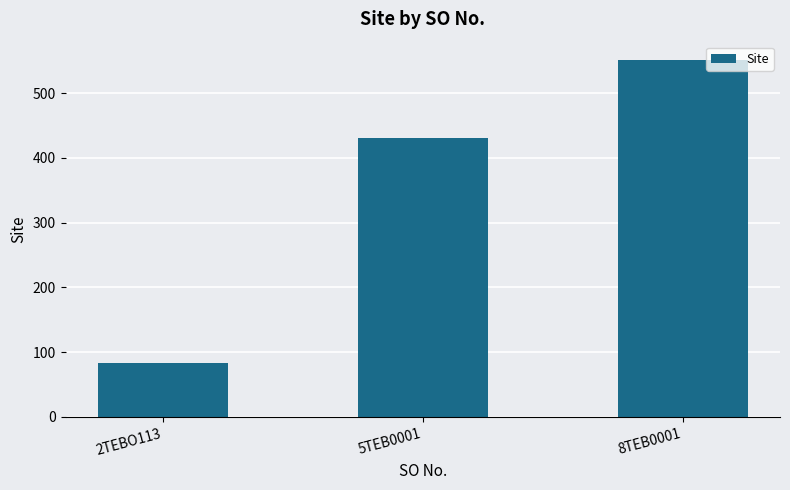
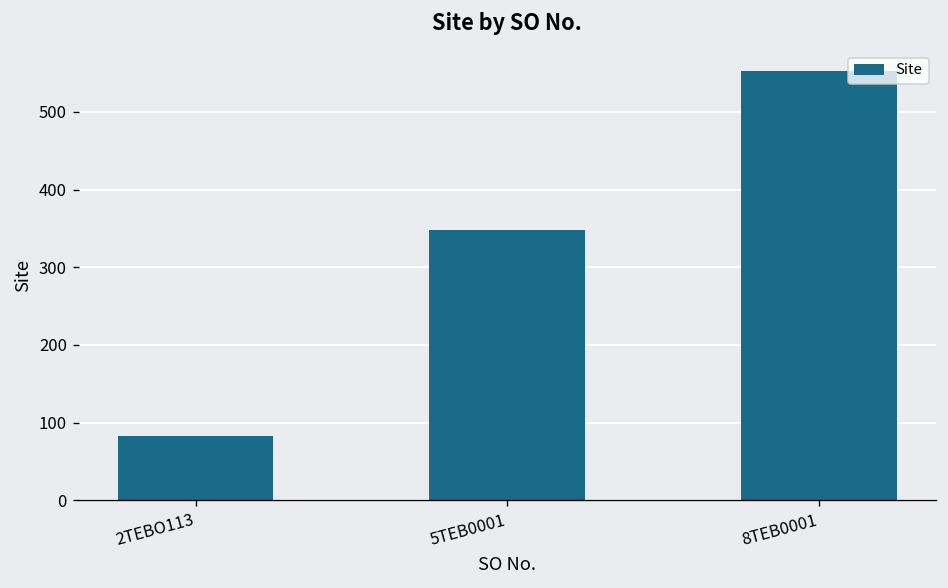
  {
    "2TEBO113": 80,
-   "5TEB0001": 430,
+   "5TEB0001": 350,
    "8TEB0001": 550
  }
